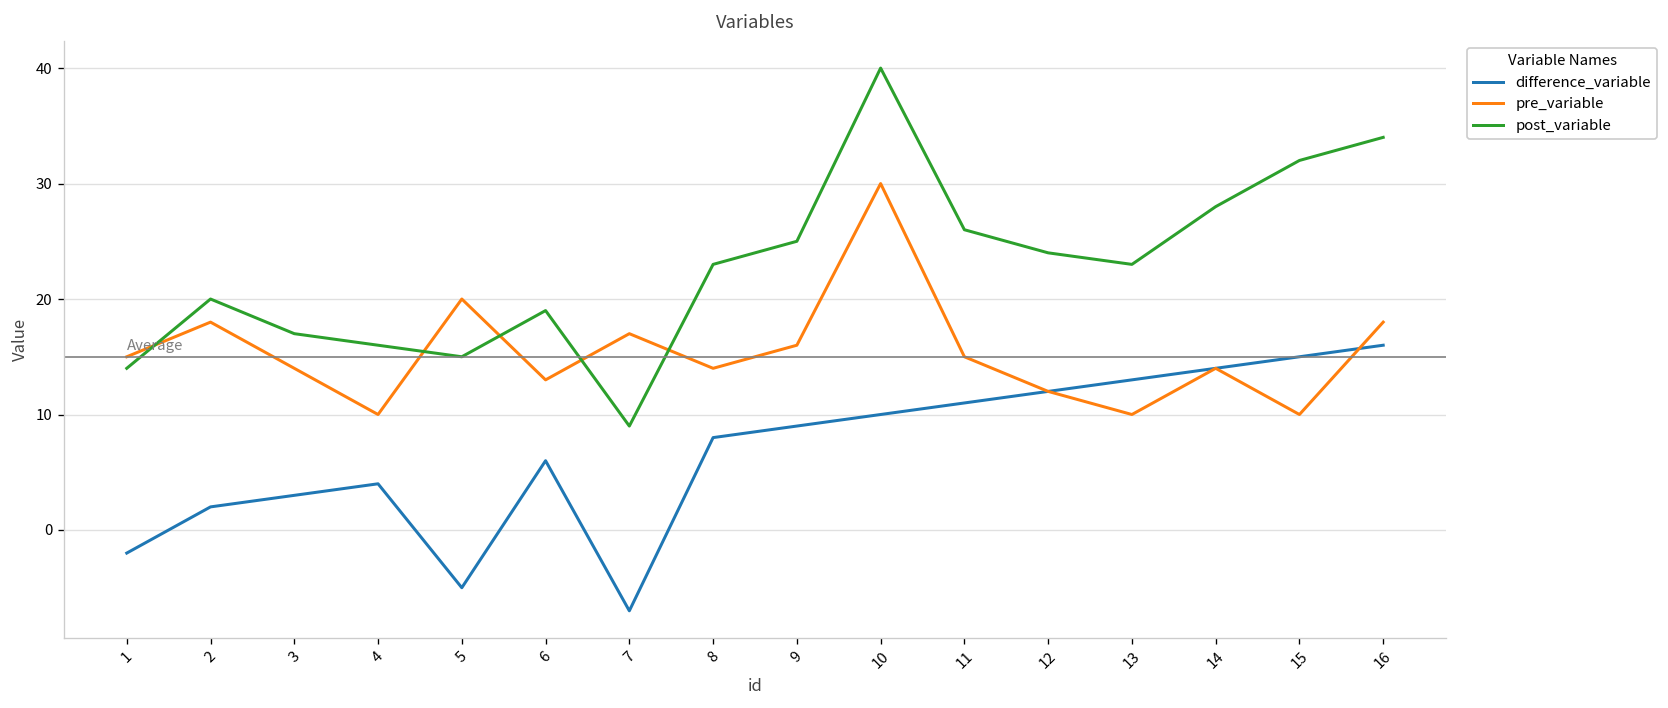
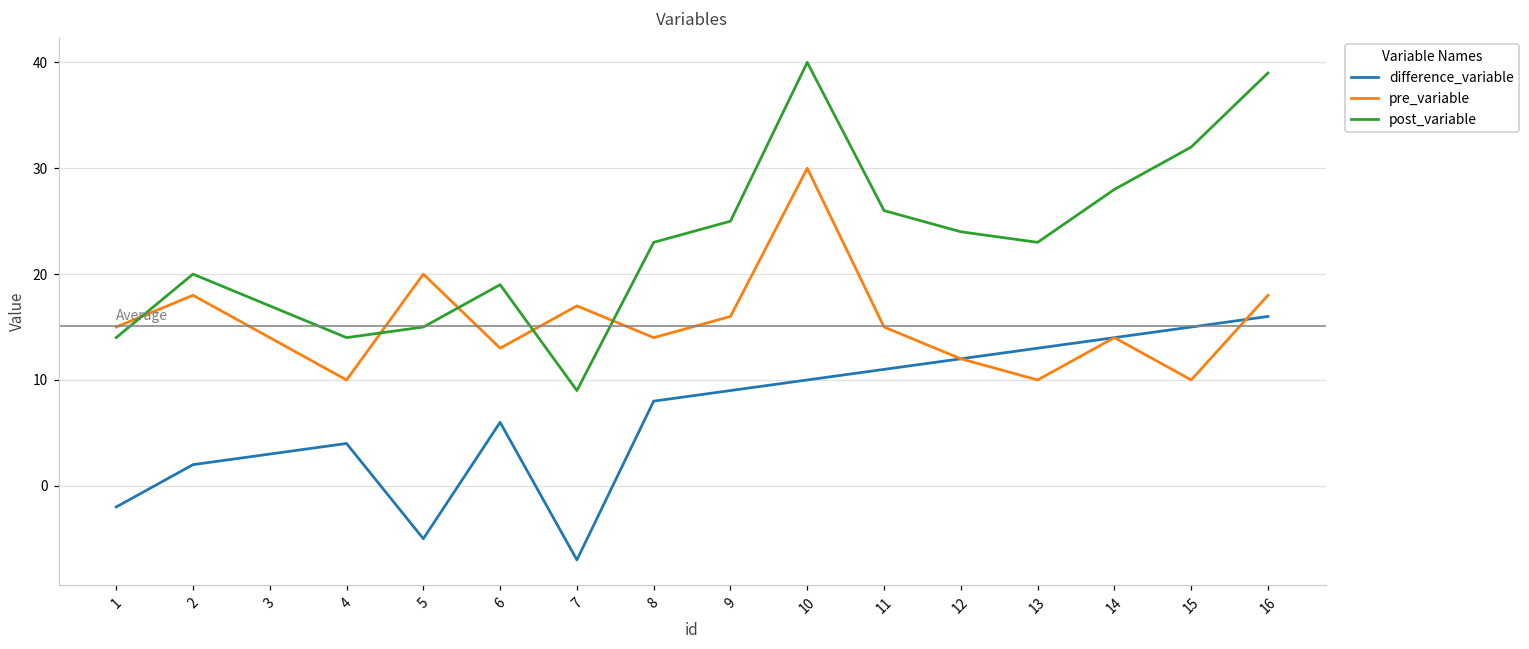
  {
    "difference_variable": {
      "1": -2,
      "2": 2,
      "3": 3,
      "4": 4,
      "5": -5,
      "6": 6,
      "7": -7,
      "8": 8,
      "9": 9,
      "10": 10,
      "11": 11,
      "13": 13,
      "15": 15,
      "16": 16
    },
    "pre_variable": {
      "1": 15,
      "2": 18,
      "3": 14,
      "4": 10,
      "5": 20,
      "6": 13,
      "7": 17,
      "8": 14,
      "9": 16,
      "10": 30,
      "11": 15,
      "13": 10,
      "15": 10,
      "16": 18
    },
    "post_variable": {
      "1": 14,
      "2": 20,
      "3": 17,
-     "4": 16,
+     "4": 14,
      "5": 15,
      "6": 19,
      "7": 9,
      "8": 23,
      "9": 25,
      "10": 40,
      "11": 26,
      "12": 24,
      "13": 23,
      "14": 28,
      "15": 32,
-     "16": 34
+     "16": 39
    }
  }
